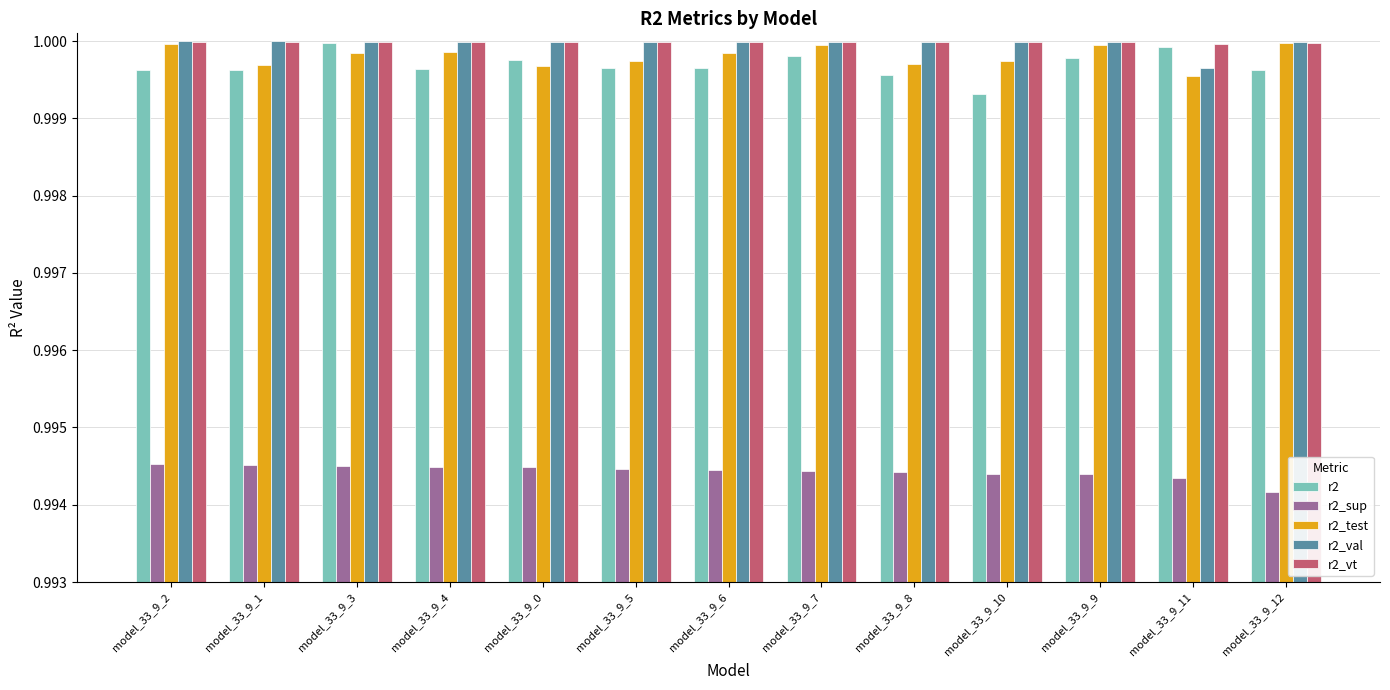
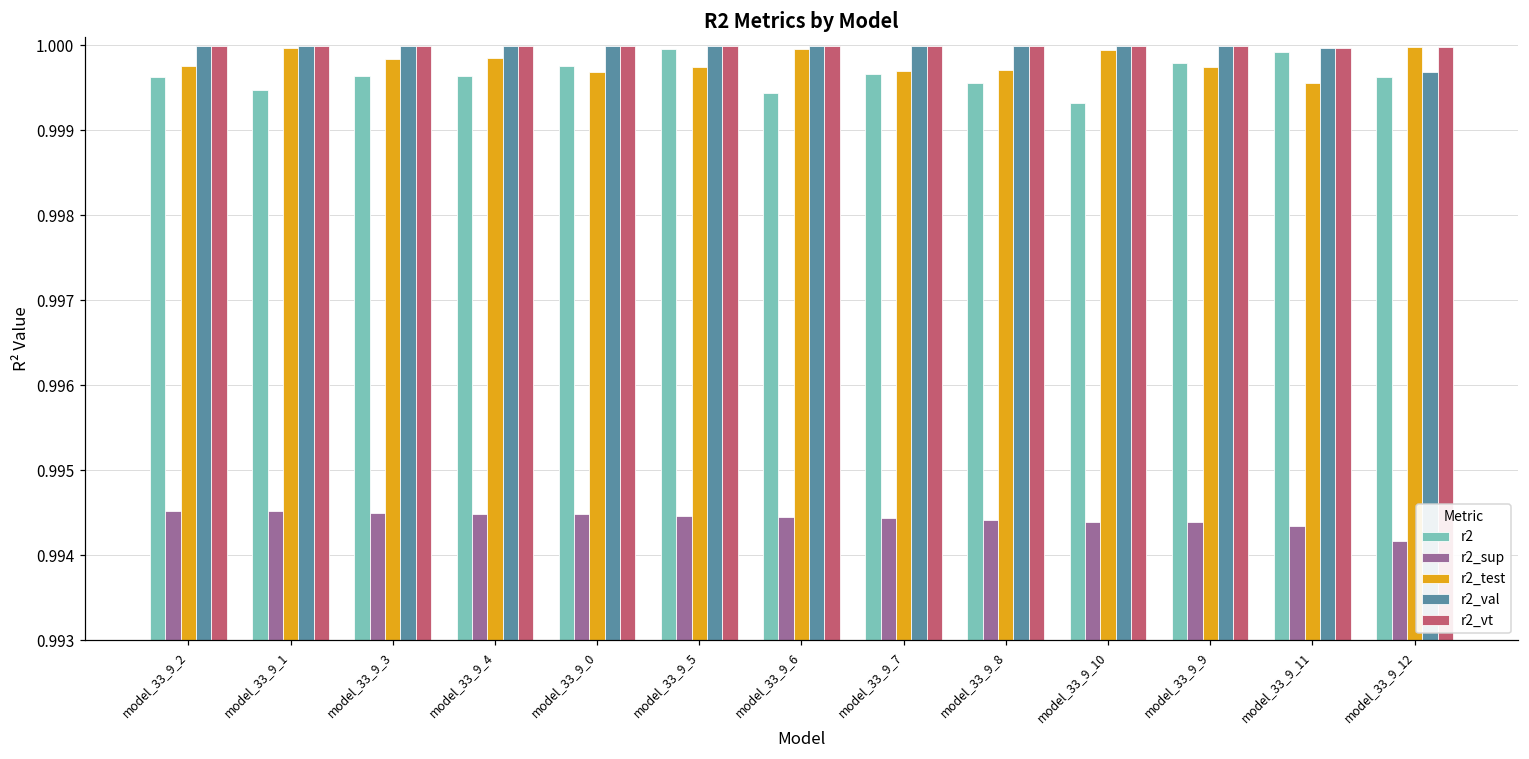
  {
    "r2": {
      "model_33_9_2": 0.9996,
-     "model_33_9_1": 0.9996,
-     "model_33_9_3": 1.0000,
+     "model_33_9_1": 0.9995,
+     "model_33_9_3": 0.9996,
      "model_33_9_4": 0.9996,
      "model_33_9_0": 0.9998,
-     "model_33_9_5": 0.9997,
-     "model_33_9_6": 0.9997,
-     "model_33_9_7": 0.9998,
+     "model_33_9_5": 1.0000,
+     "model_33_9_6": 0.9994,
+     "model_33_9_7": 0.9997,
      "model_33_9_8": 0.9996,
      "model_33_9_10": 0.9993,
      "model_33_9_9": 0.9998,
      "model_33_9_11": 0.9999,
      "model_33_9_12": 0.9996
    },
    "r2_test": {
-     "model_33_9_2": 1.0000,
-     "model_33_9_1": 0.9997,
+     "model_33_9_2": 0.9998,
+     "model_33_9_1": 1.0000,
      "model_33_9_3": 0.9998,
      "model_33_9_4": 0.9999,
      "model_33_9_0": 0.9997,
      "model_33_9_5": 0.9997,
-     "model_33_9_6": 0.9998,
-     "model_33_9_7": 1.0000,
+     "model_33_9_6": 1.0000,
+     "model_33_9_7": 0.9997,
      "model_33_9_8": 0.9997,
-     "model_33_9_10": 0.9997,
-     "model_33_9_9": 0.9999,
+     "model_33_9_10": 0.9999,
+     "model_33_9_9": 0.9997,
      "model_33_9_11": 0.9996,
      "model_33_9_12": 1.0000
    },
    "r2_val": {
      "model_33_9_2": 1.0000,
      "model_33_9_1": 1.0000,
      "model_33_9_3": 1.0000,
      "model_33_9_4": 1.0000,
      "model_33_9_0": 1.0000,
      "model_33_9_5": 1.0000,
      "model_33_9_6": 1.0000,
      "model_33_9_7": 1.0000,
      "model_33_9_8": 1.0000,
      "model_33_9_10": 1.0000,
      "model_33_9_9": 1.0000,
-     "model_33_9_11": 0.9996,
-     "model_33_9_12": 1.0000
+     "model_33_9_11": 1.0000,
+     "model_33_9_12": 0.9997
    }
  }
